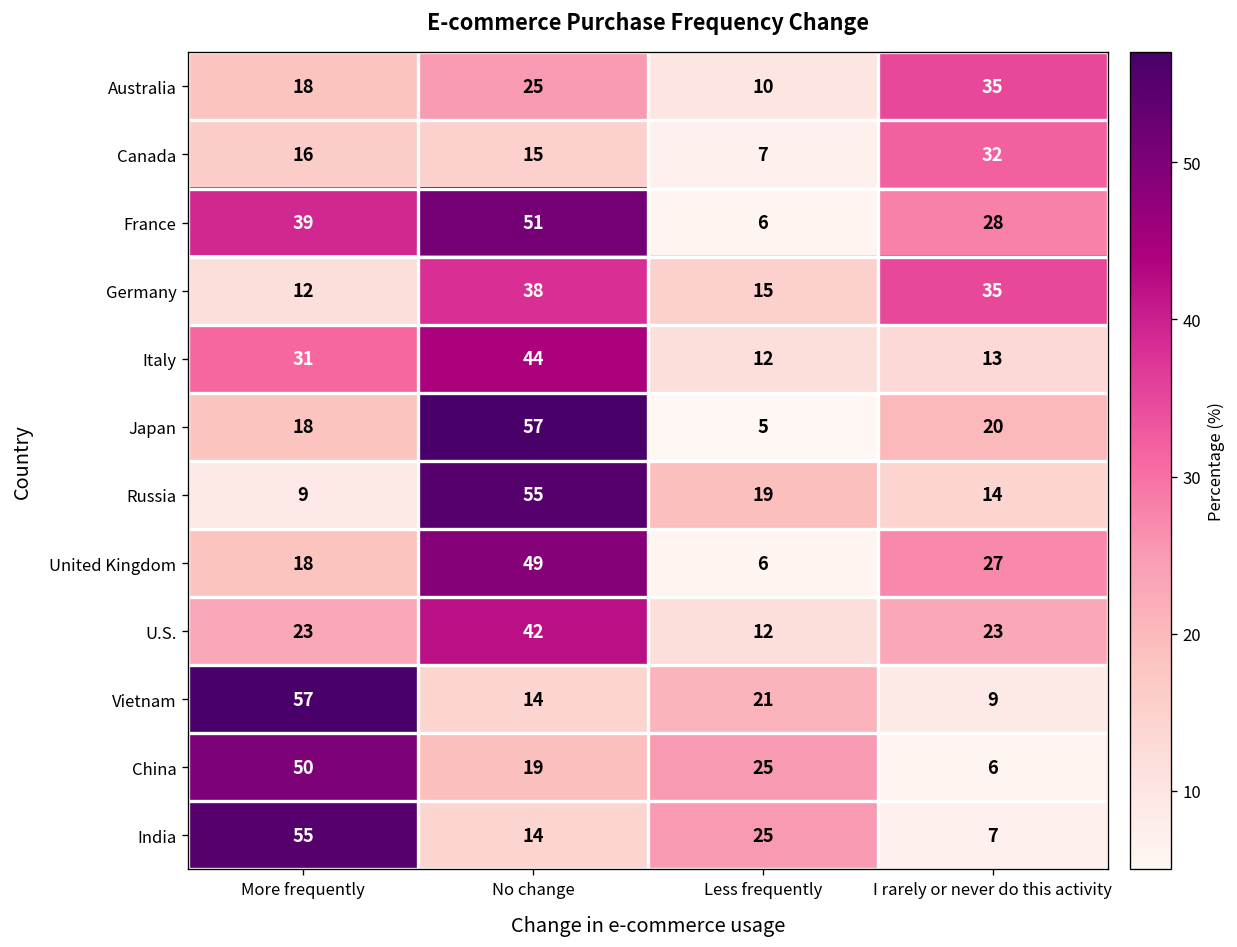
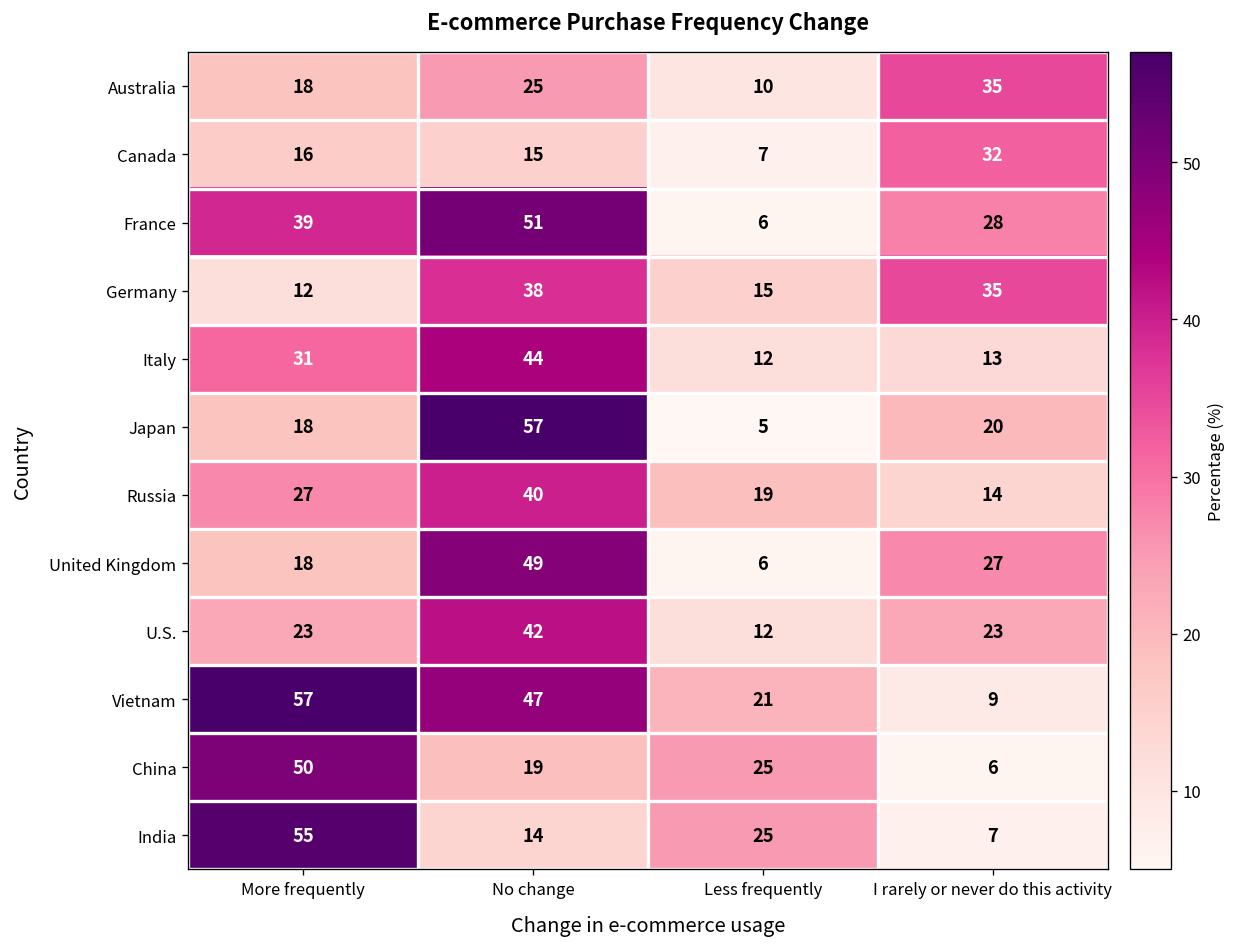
  {
    "Australia": {
      "More frequently": 18,
      "No change": 25,
      "Less frequently": 10,
      "I rarely or never do this activity": 35
    },
    "Canada": {
      "More frequently": 16,
      "No change": 15,
      "Less frequently": 7,
      "I rarely or never do this activity": 32
    },
    "France": {
      "More frequently": 39,
      "No change": 51,
      "Less frequently": 6,
      "I rarely or never do this activity": 28
    },
    "Germany": {
      "More frequently": 12,
      "No change": 38,
      "Less frequently": 15,
      "I rarely or never do this activity": 35
    },
    "Italy": {
      "More frequently": 31,
      "No change": 44,
      "Less frequently": 12,
      "I rarely or never do this activity": 13
    },
    "Japan": {
      "More frequently": 18,
      "No change": 57,
      "Less frequently": 5,
      "I rarely or never do this activity": 20
    },
    "Russia": {
-     "More frequently": 9,
-     "No change": 55,
+     "More frequently": 27,
+     "No change": 40,
      "Less frequently": 19,
      "I rarely or never do this activity": 14
    },
    "United Kingdom": {
      "More frequently": 18,
      "No change": 49,
      "Less frequently": 6,
      "I rarely or never do this activity": 27
    },
    "U.S.": {
      "More frequently": 23,
      "No change": 42,
      "Less frequently": 12,
      "I rarely or never do this activity": 23
    },
    "Vietnam": {
      "More frequently": 57,
-     "No change": 14,
+     "No change": 47,
      "Less frequently": 21,
      "I rarely or never do this activity": 9
    },
    "China": {
      "More frequently": 50,
      "No change": 19,
      "Less frequently": 25,
      "I rarely or never do this activity": 6
    },
    "India": {
      "More frequently": 55,
      "No change": 14,
      "Less frequently": 25,
      "I rarely or never do this activity": 7
    }
  }
